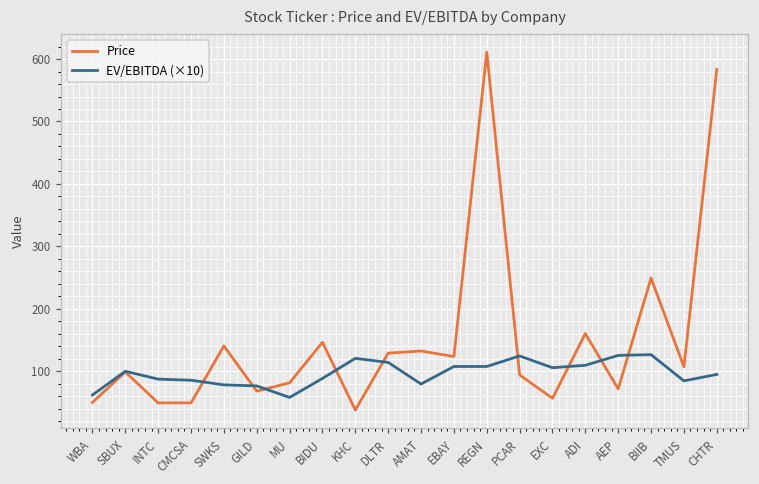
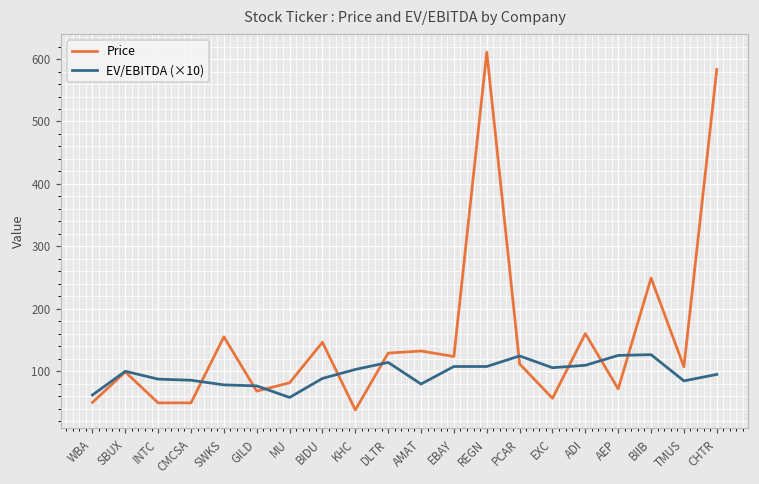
  {
    "Price": {
      "WBA": 50,
      "INTC": 50,
      "CMCSA": 50,
-     "SWKS": 140,
+     "SWKS": 160,
      "GILD": 70,
      "MU": 80,
      "BIDU": 150,
      "KHC": 40,
      "DLTR": 130,
      "AMAT": 130,
      "EBAY": 120,
      "REGN": 610,
-     "PCAR": 90,
+     "PCAR": 110,
      "EXC": 60,
      "ADI": 160,
      "AEP": 70,
      "BIIB": 250,
      "TMUS": 110,
      "CHTR": 580
    },
    "EV/EBITDA (×10)": {
      "WBA": 60,
      "INTC": 90,
      "CMCSA": 90,
      "SWKS": 80,
      "GILD": 80,
      "MU": 60,
      "BIDU": 90,
-     "KHC": 120,
+     "KHC": 100,
      "DLTR": 110,
      "AMAT": 80,
      "EBAY": 110,
      "REGN": 110,
      "PCAR": 120,
      "EXC": 110,
      "ADI": 110,
      "AEP": 130,
      "BIIB": 130,
      "TMUS": 80,
      "CHTR": 90
    }
  }
